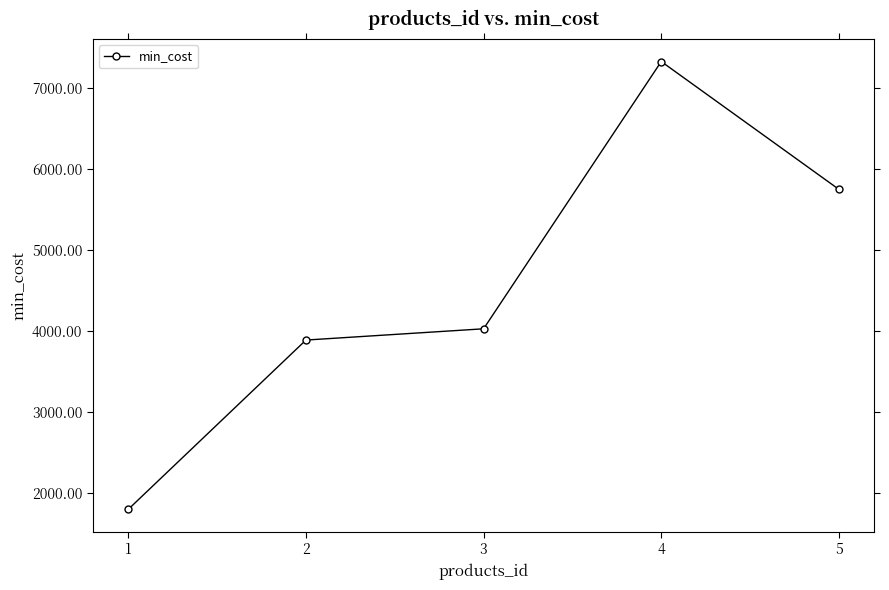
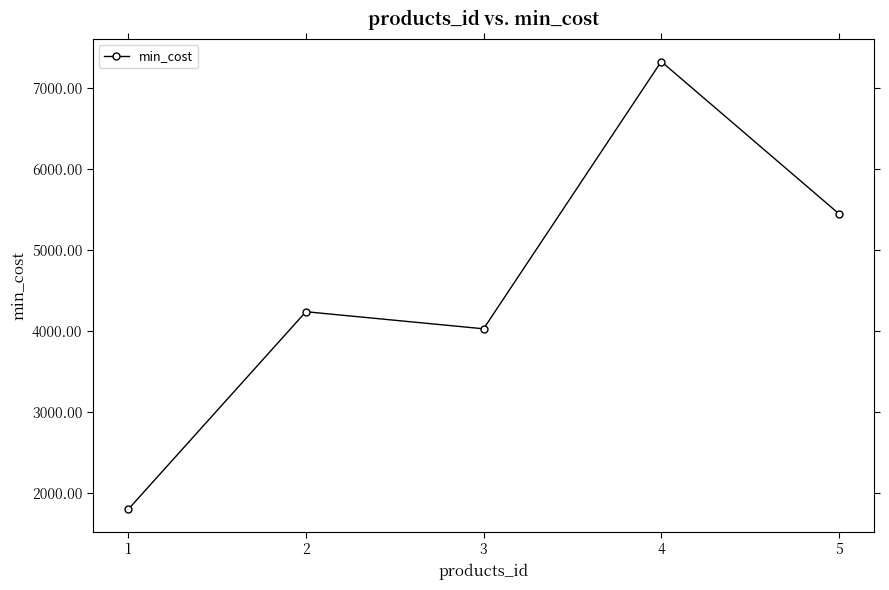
  {
    "1": 1800,
-   "2": 3900,
+   "2": 4200,
    "3": 4000,
    "4": 7300,
-   "5": 5800
+   "5": 5500
  }
